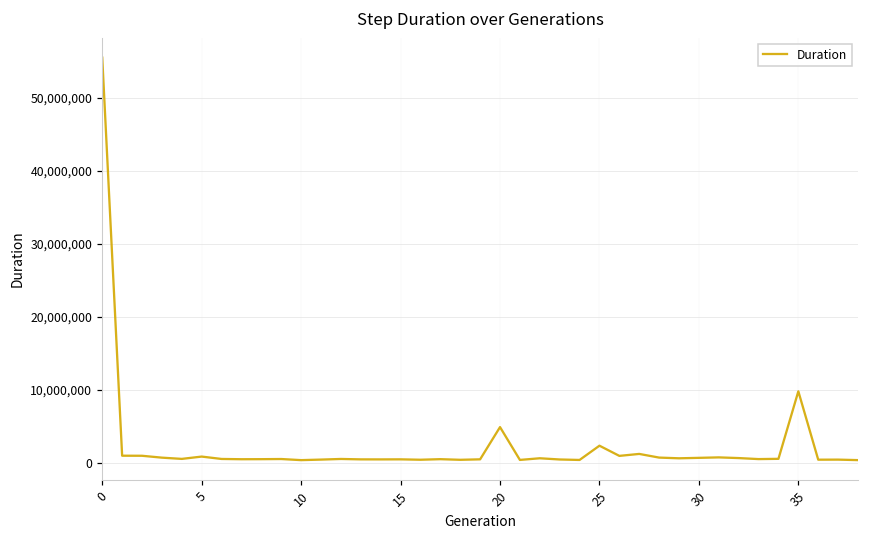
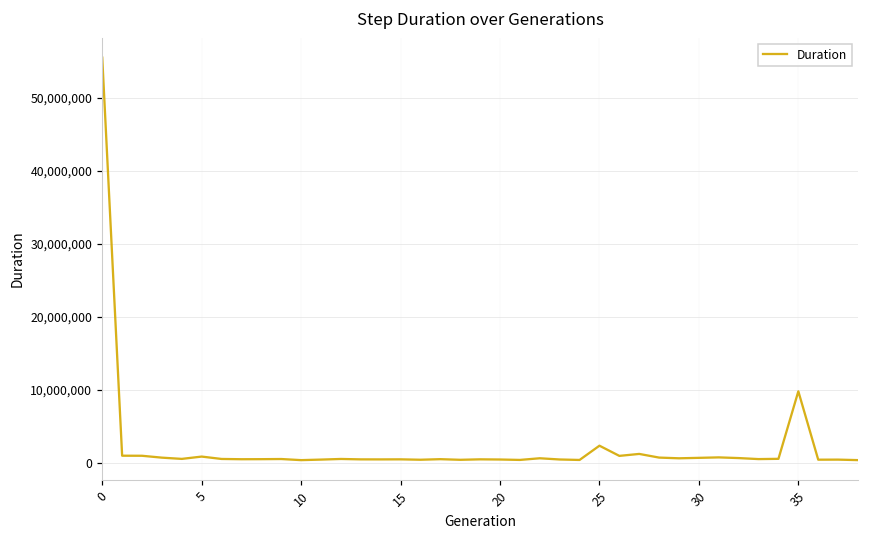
  {
    "0": "56,000,000",
    "5": "1,000,000",
    "10": "0",
    "15": "0",
-   "20": "5,000,000",
+   "20": "0",
    "25": "2,000,000",
    "30": "1,000,000",
    "35": "10,000,000"
  }
